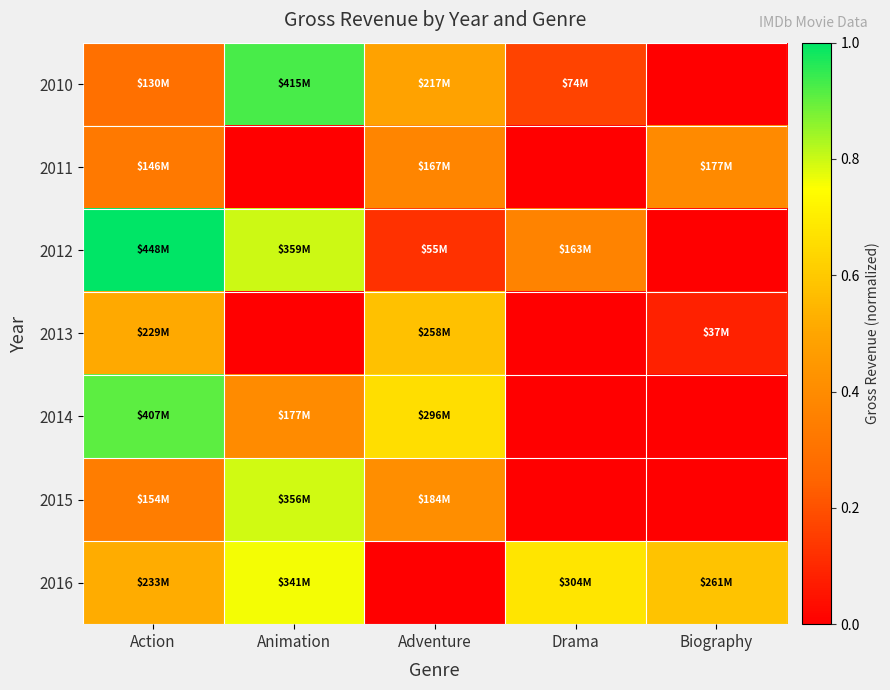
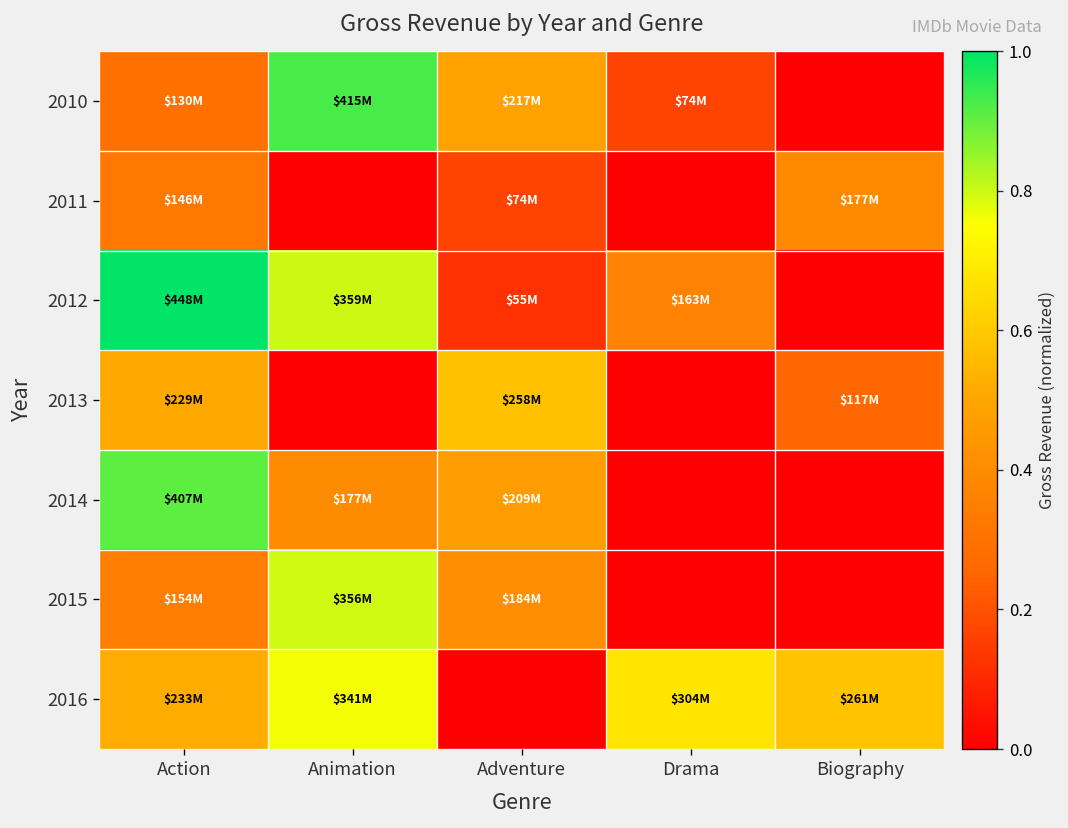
  {
    "2010": {
      "Action": "$130M",
      "Animation": "$415M",
      "Adventure": "$217M",
      "Drama": "$74M"
    },
    "2011": {
      "Action": "$146M",
-     "Adventure": "$167M",
+     "Adventure": "$74M",
      "Biography": "$177M"
    },
    "2012": {
      "Action": "$448M",
      "Animation": "$359M",
      "Adventure": "$55M",
      "Drama": "$163M"
    },
    "2013": {
      "Action": "$229M",
      "Adventure": "$258M",
-     "Biography": "$37M"
+     "Biography": "$117M"
    },
    "2014": {
      "Action": "$407M",
      "Animation": "$177M",
-     "Adventure": "$296M"
+     "Adventure": "$209M"
    },
    "2015": {
      "Action": "$154M",
      "Animation": "$356M",
      "Adventure": "$184M"
    },
    "2016": {
      "Action": "$233M",
      "Animation": "$341M",
      "Drama": "$304M",
      "Biography": "$261M"
    }
  }
